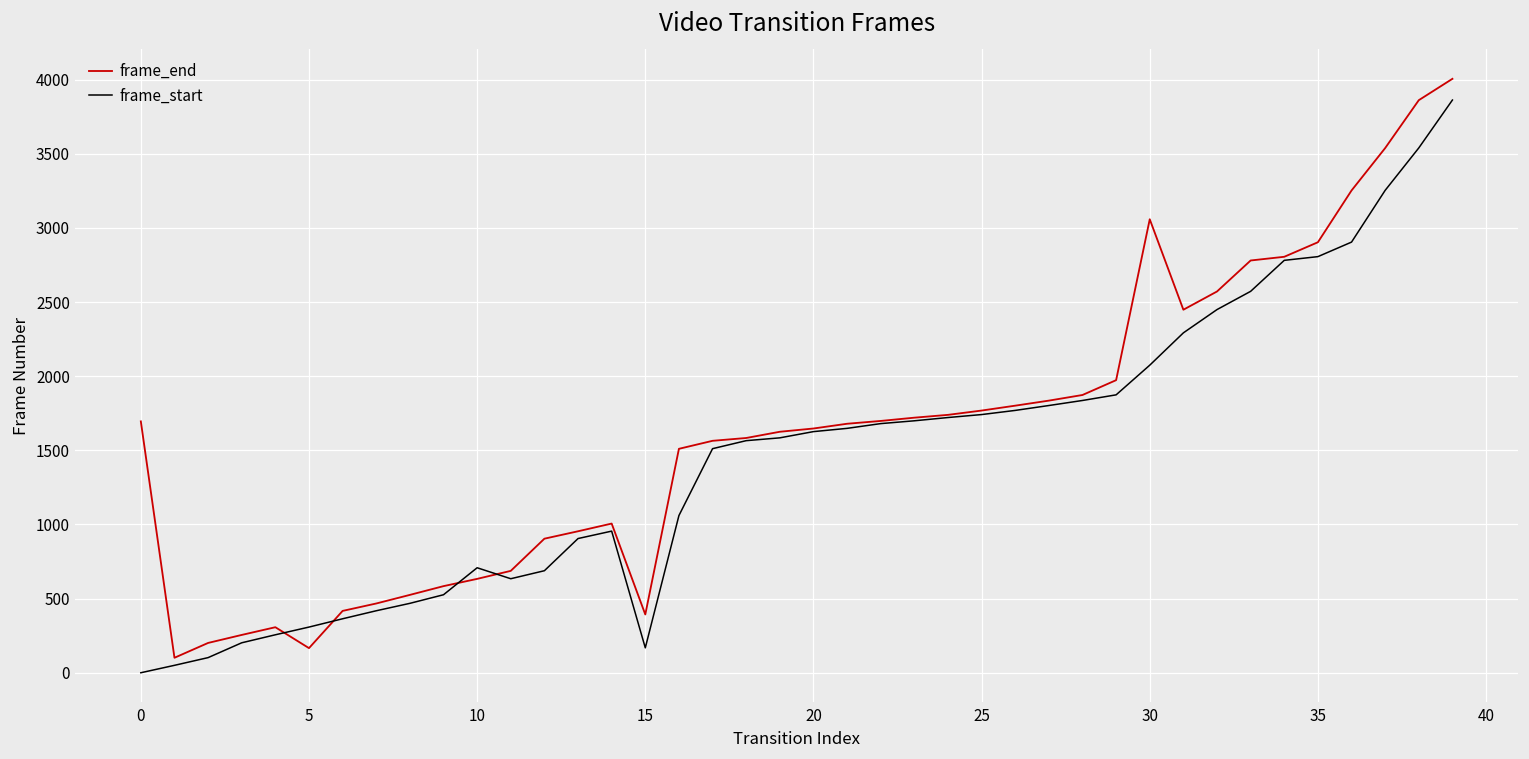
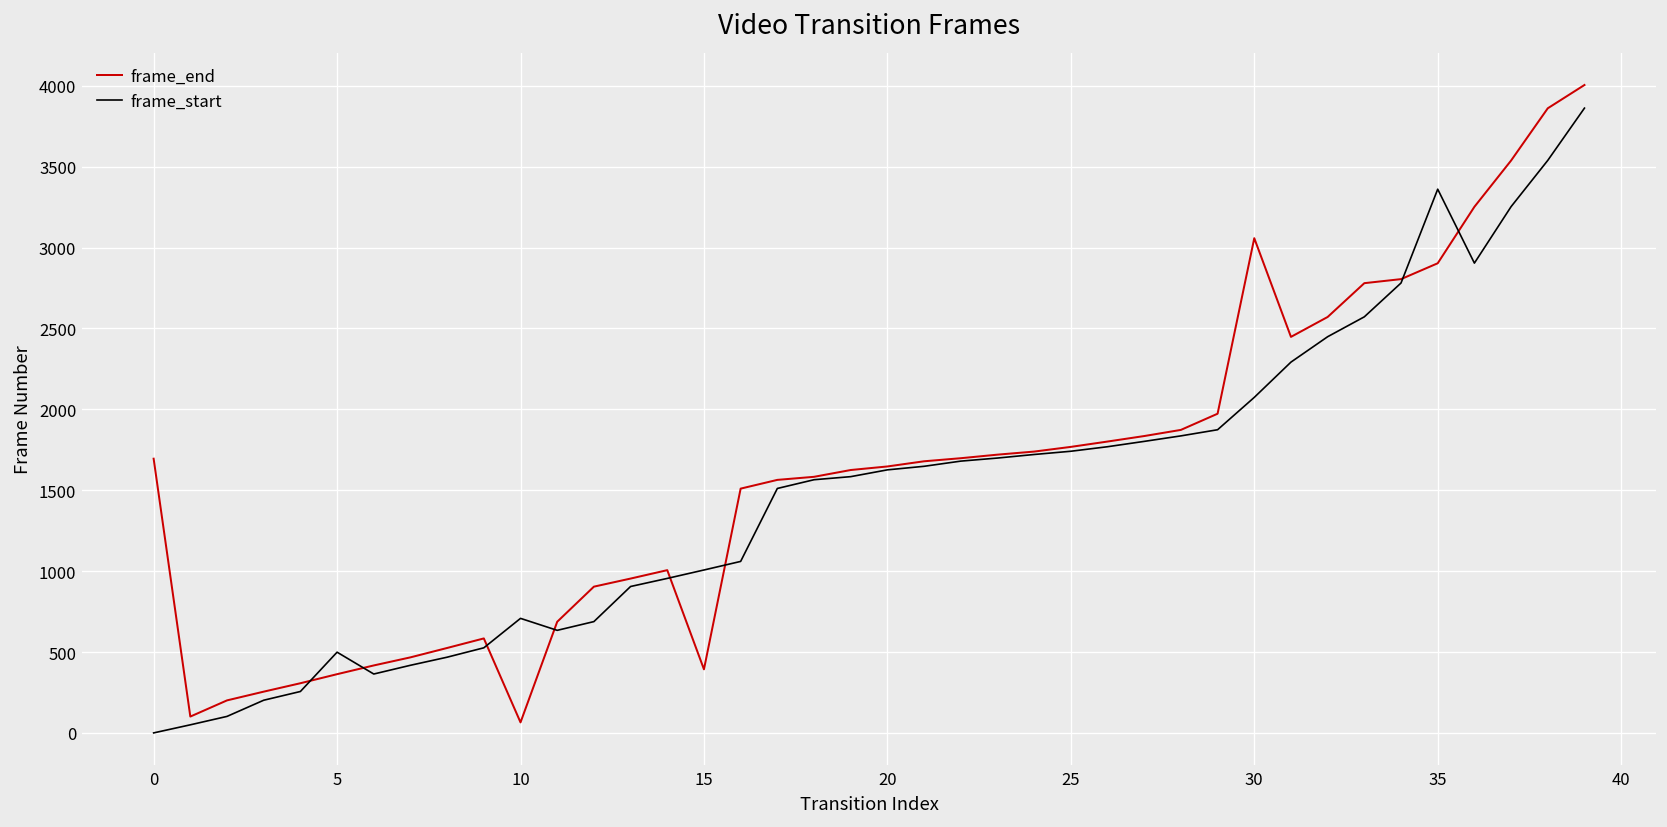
  {
    "frame_end": {
      "0": 1700,
-     "5": 170,
-     "10": 630,
+     "5": 360,
+     "10": 70,
      "15": 390,
      "20": 1650,
      "25": 1770,
      "30": 3060,
      "35": 2900
    },
    "frame_start": {
      "0": 0,
-     "5": 310,
+     "5": 500,
      "10": 710,
-     "15": 170,
+     "15": 1010,
      "20": 1630,
      "25": 1740,
      "30": 2070,
-     "35": 2810
+     "35": 3360
    }
  }
